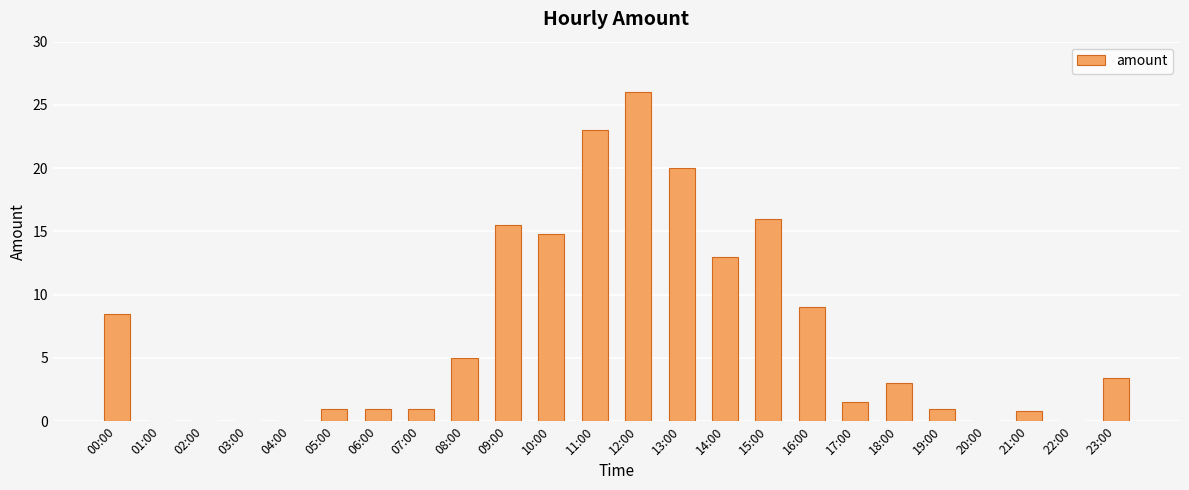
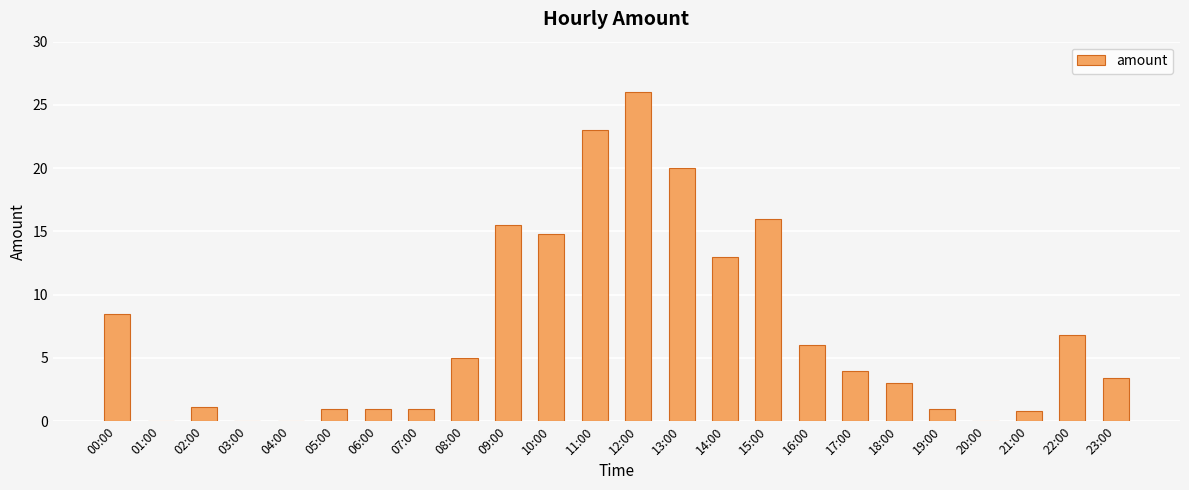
  {
    "00:00": 8.5,
    "01:00": 0.0,
-   "02:00": 0.0,
+   "02:00": 1.1,
    "03:00": 0.0,
    "04:00": 0.0,
    "05:00": 1.0,
    "06:00": 1.0,
    "07:00": 1.0,
    "08:00": 5.0,
    "09:00": 15.5,
    "10:00": 14.8,
    "11:00": 23.0,
    "12:00": 26.0,
    "13:00": 20.0,
    "14:00": 13.0,
    "15:00": 16.0,
-   "16:00": 9,
-   "17:00": 1.5,
+   "16:00": 6,
+   "17:00": 4.0,
    "18:00": 3.0,
    "19:00": 1.0,
    "20:00": 0.0,
    "21:00": 0.8,
-   "22:00": 0.0,
+   "22:00": 6.8,
    "23:00": 3.4
  }
